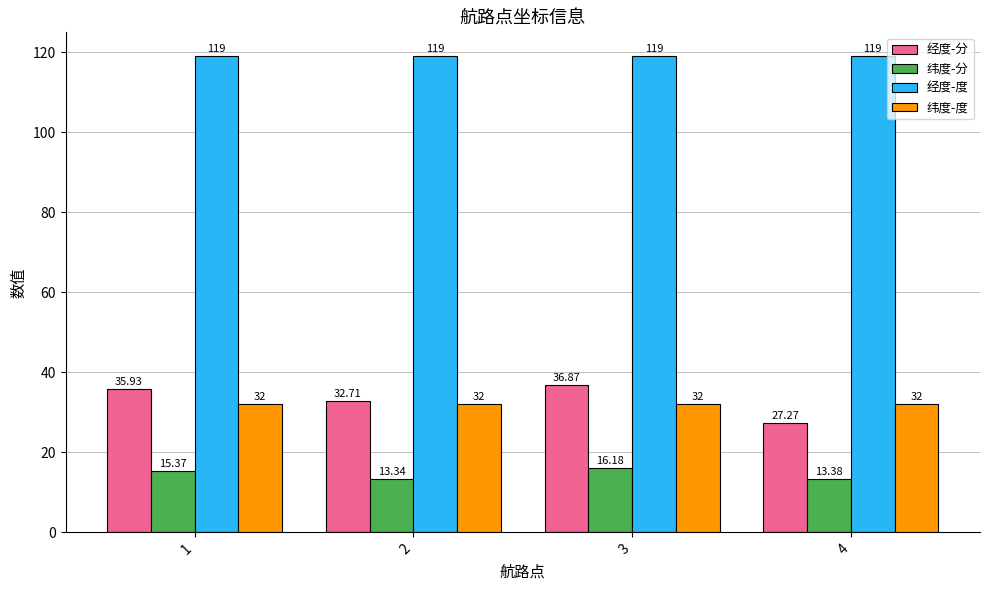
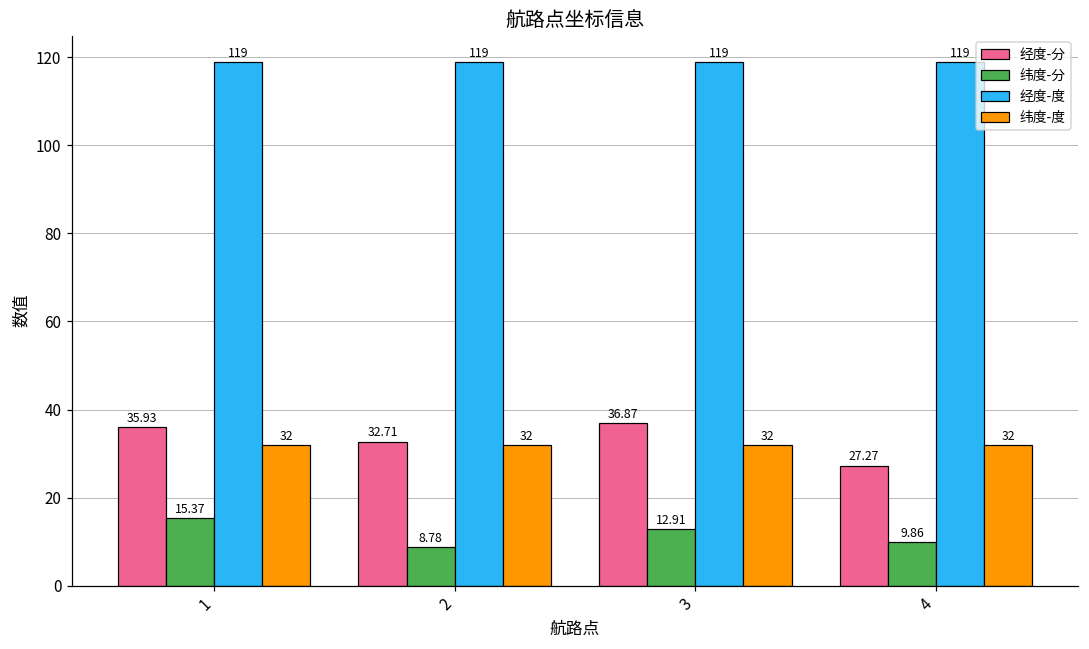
  {
    "经度-分": {
      "1": 35.93,
      "2": 32.71,
      "3": 36.87,
      "4": 27.27
    },
    "纬度-分": {
      "1": 15.37,
-     "2": 13.34,
-     "3": 16.18,
-     "4": 13.38
+     "2": 8.78,
+     "3": 12.91,
+     "4": 9.86
    },
    "经度-度": {
      "1": 119,
      "2": 119,
      "3": 119,
      "4": 119
    },
    "纬度-度": {
      "1": 32,
      "2": 32,
      "3": 32,
      "4": 32
    }
  }
